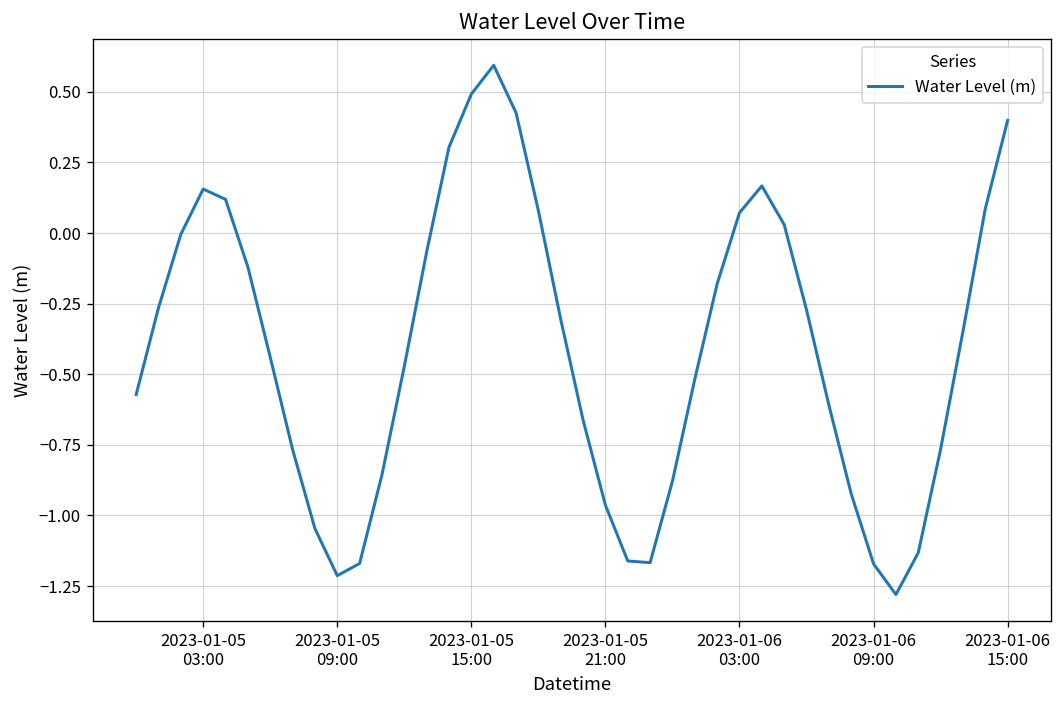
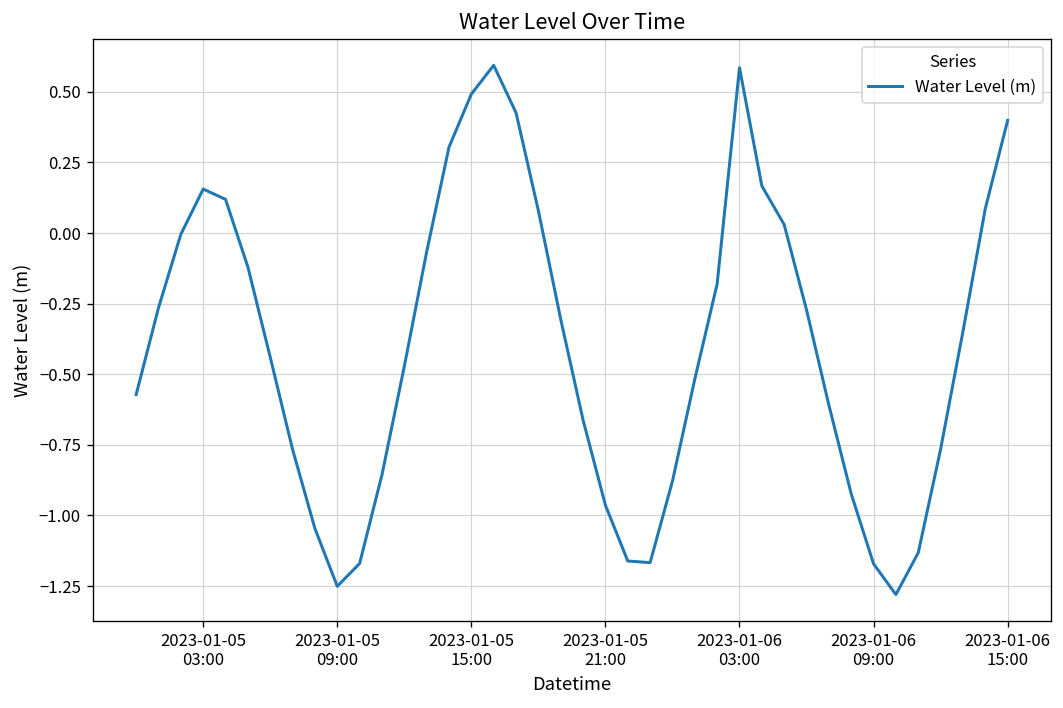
  {
    "2023-01-05 03:00": 0.16,
-   "2023-01-05 09:00": -1.21,
+   "2023-01-05 09:00": -1.25,
    "2023-01-05 15:00": 0.49,
    "2023-01-05 21:00": -0.96,
-   "2023-01-06 03:00": 0.07,
+   "2023-01-06 03:00": 0.59,
    "2023-01-06 09:00": -1.17,
    "2023-01-06 15:00": 0.40
  }
